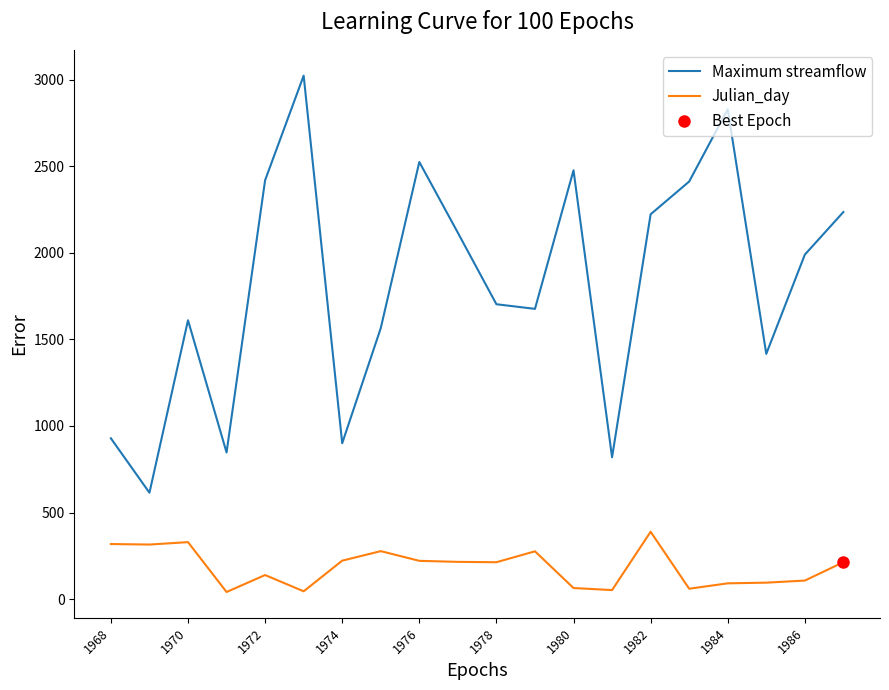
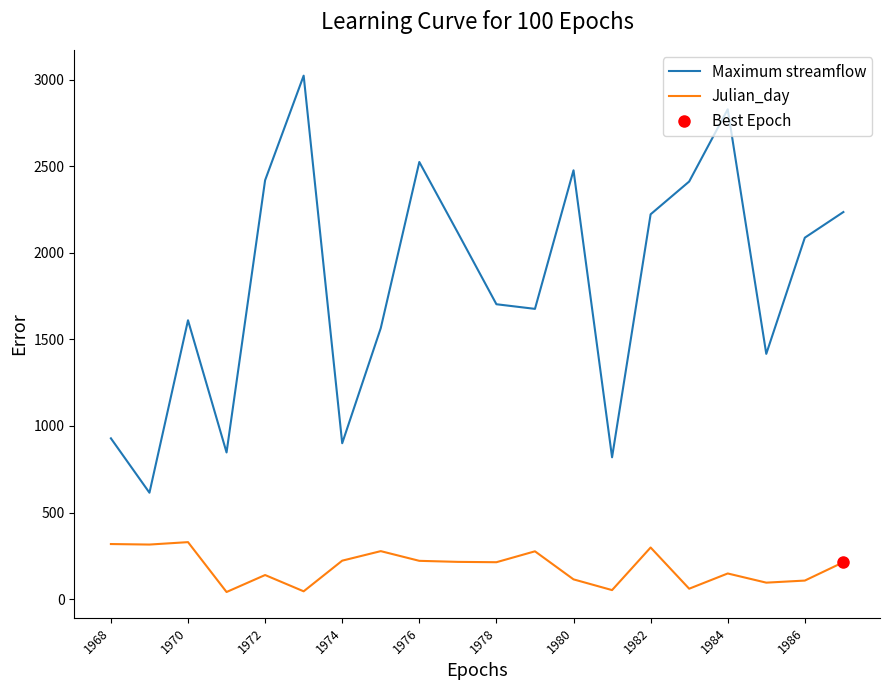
  {
    "Maximum streamflow": {
      "1968": 930,
      "1970": 1610,
      "1972": 2420,
      "1974": 900,
      "1976": 2520,
      "1978": 1700,
      "1980": 2480,
      "1982": 2220,
-     "1986": 1990
+     "1986": 2090
    },
    "Julian_day": {
      "1968": 320,
      "1970": 330,
      "1972": 140,
      "1974": 220,
      "1976": 220,
      "1978": 210,
-     "1980": 60,
-     "1982": 390,
-     "1984": 90,
+     "1980": 110,
+     "1982": 300,
+     "1984": 150,
      "1986": 110
    }
  }
